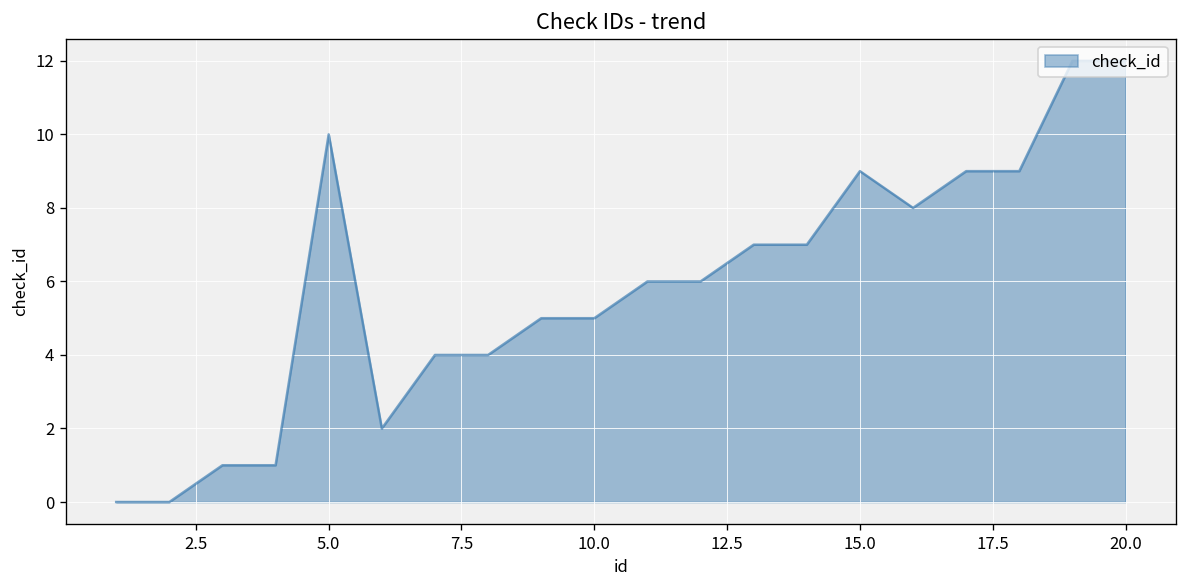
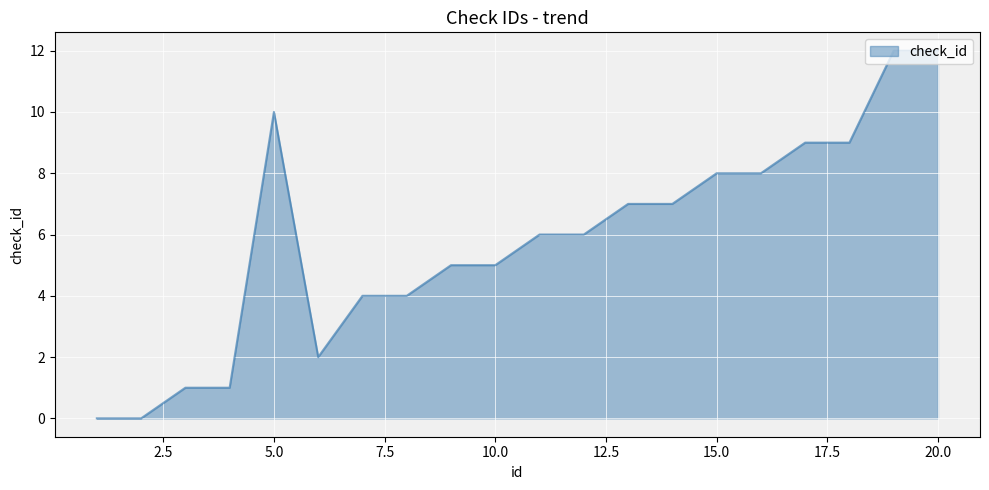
  {
    "5.0": 10,
    "10.0": 5,
-   "15.0": 9
+   "15.0": 8
  }
